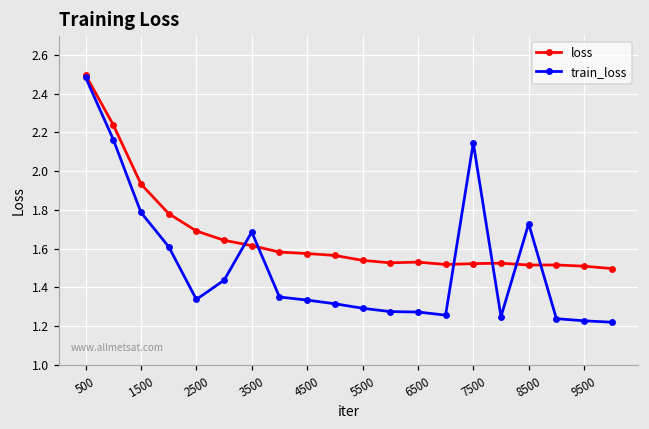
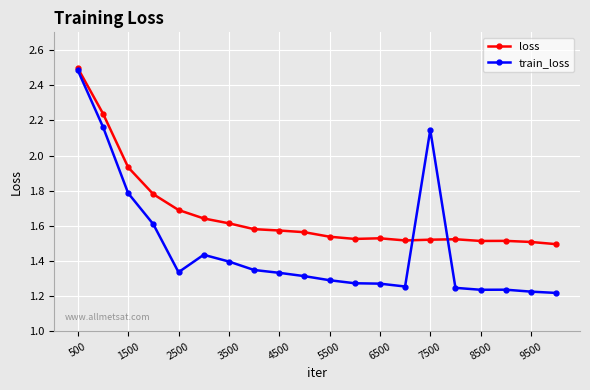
  {
    "loss": {
      "1500": 1.93,
      "2500": 1.69,
      "3500": 1.61,
      "4500": 1.57,
      "5500": 1.54,
      "6500": 1.53,
      "7500": 1.52,
      "8500": 1.51,
      "9500": 1.51
    },
    "train_loss": {
      "1500": 1.79,
      "2500": 1.34,
-     "3500": 1.69,
+     "3500": 1.40,
      "4500": 1.33,
      "5500": 1.29,
      "6500": 1.27,
      "7500": 2.15,
-     "8500": 1.73,
+     "8500": 1.24,
      "9500": 1.23
    }
  }
